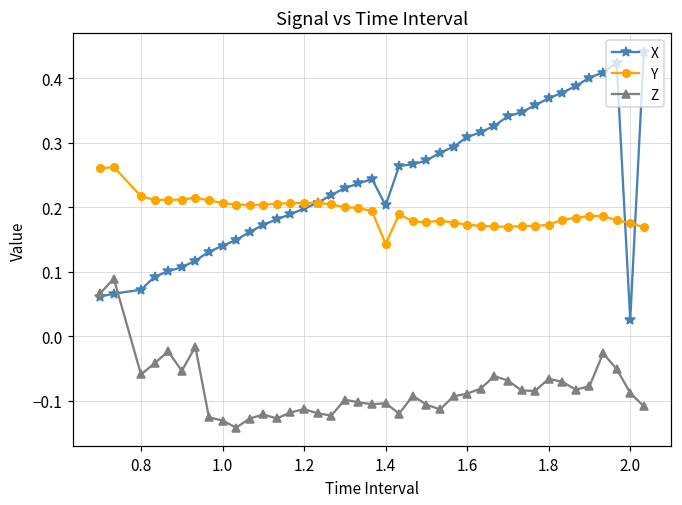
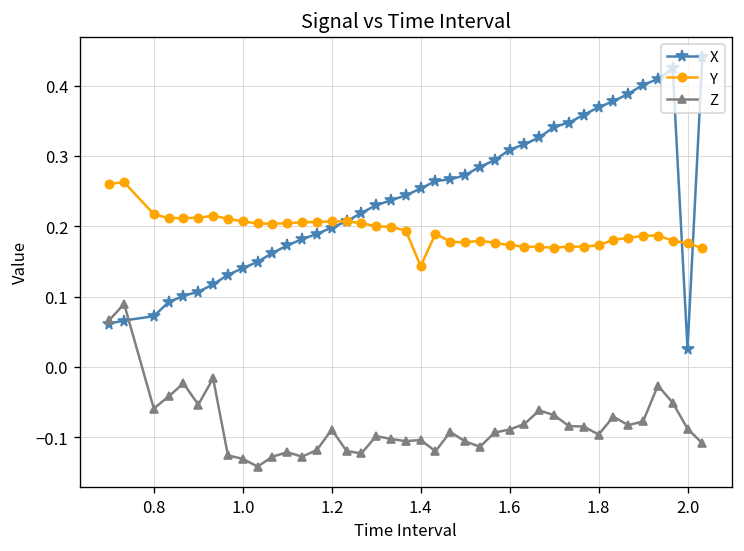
  {
    "X": {
      "0.8": 0.07,
      "1.0": 0.14,
      "1.2": 0.20,
-     "1.4": 0.20,
+     "1.4": 0.25,
      "1.6": 0.31,
      "1.8": 0.37,
      "2.0": 0.03
    },
    "Y": {
      "0.8": 0.22,
      "1.0": 0.21,
      "1.2": 0.21,
      "1.4": 0.14,
      "1.6": 0.17,
      "1.8": 0.17,
      "2.0": 0.18
    },
    "Z": {
      "0.8": -0.06,
      "1.0": -0.13,
-     "1.2": -0.11,
+     "1.2": -0.09,
      "1.4": -0.10,
      "1.6": -0.09,
-     "1.8": -0.07,
+     "1.8": -0.10,
      "2.0": -0.09
    }
  }
